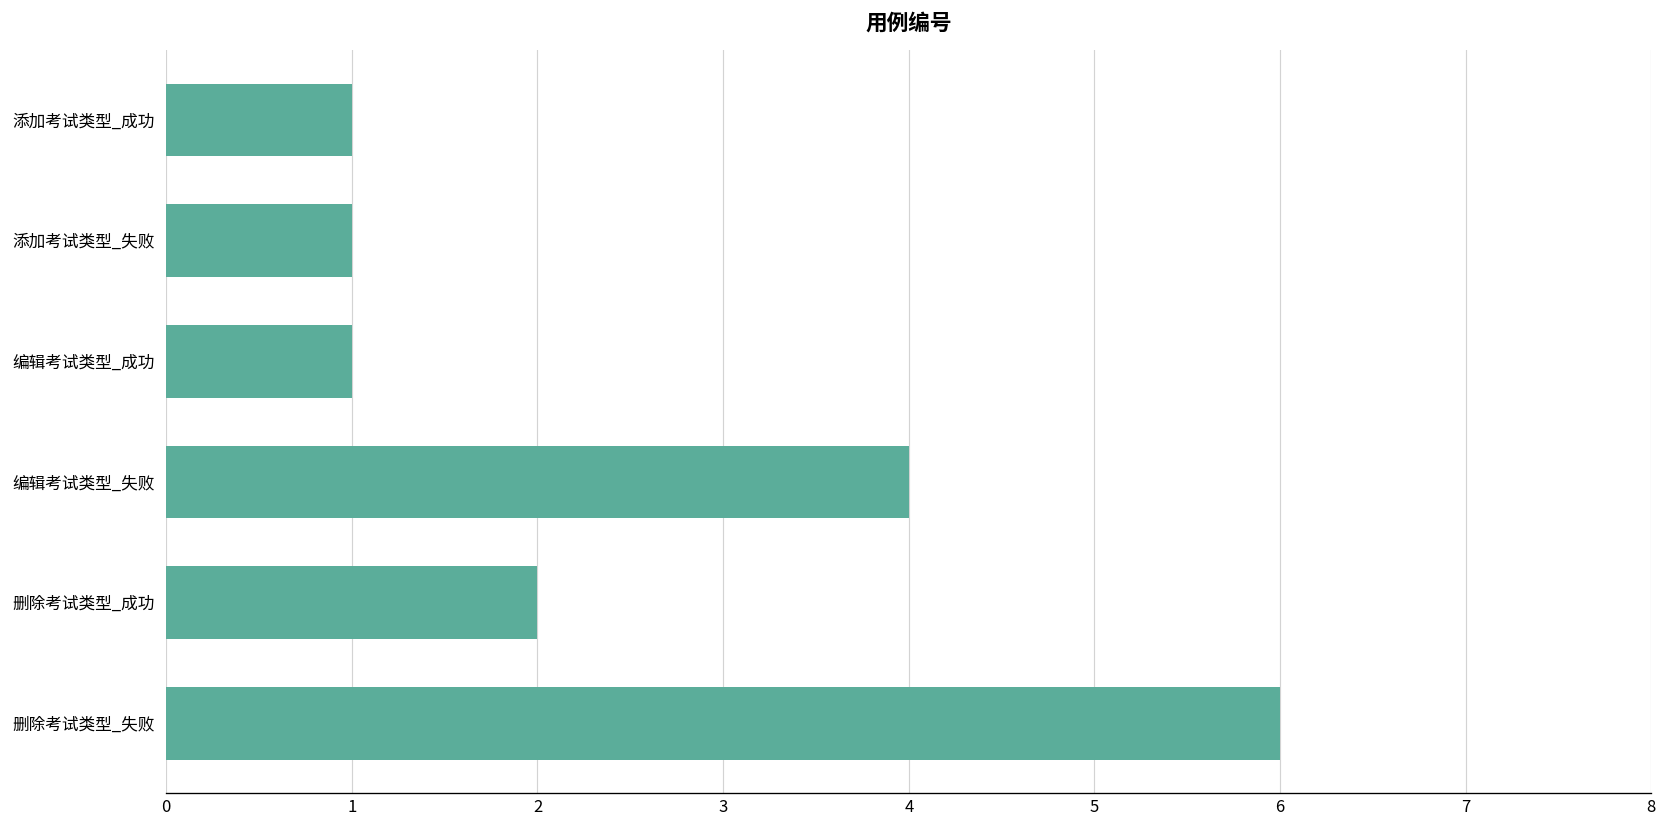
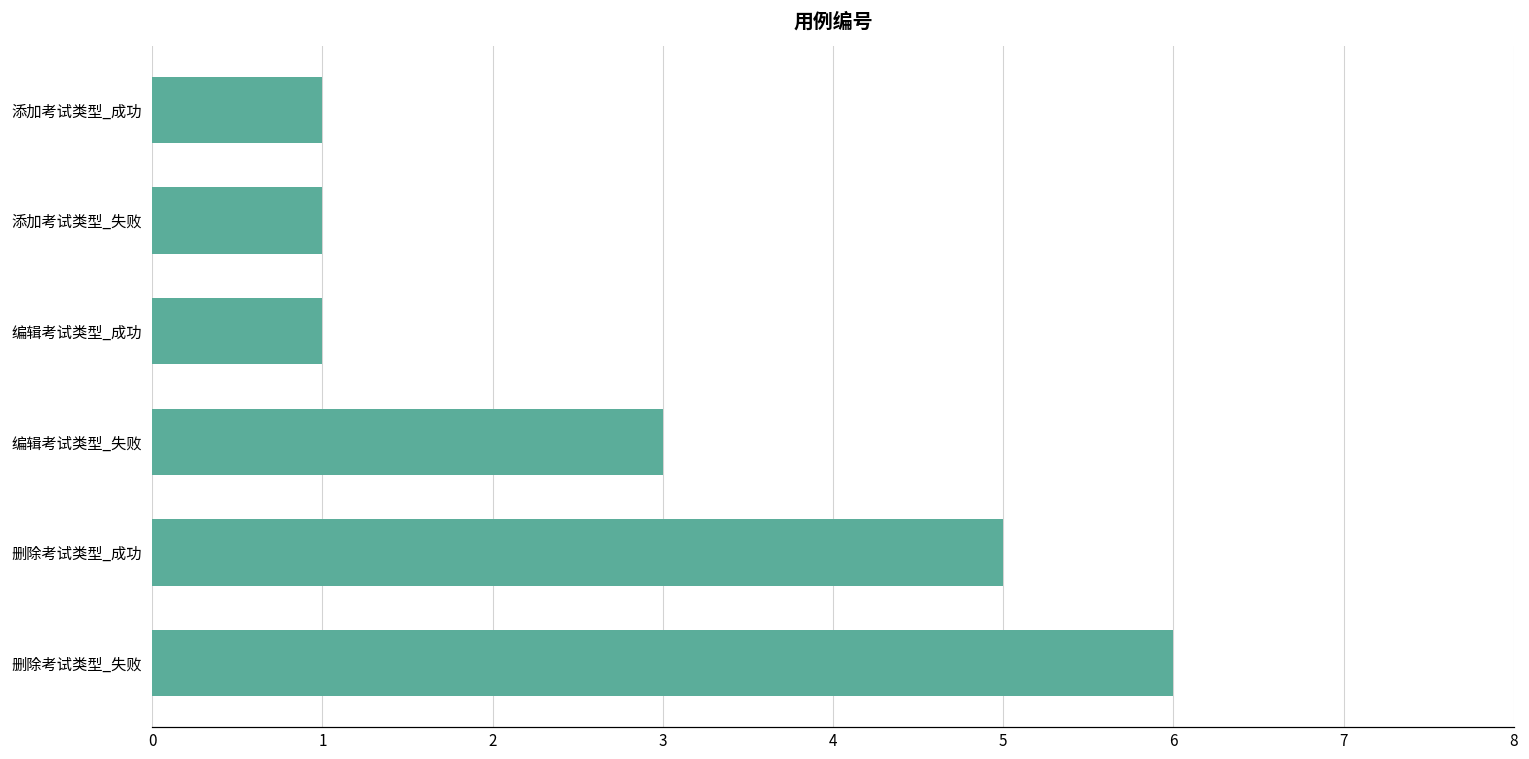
  {
    "添加考试类型_成功": 1,
    "添加考试类型_失败": 1,
    "编辑考试类型_成功": 1,
-   "编辑考试类型_失败": 4,
-   "删除考试类型_成功": 2,
+   "编辑考试类型_失败": 3,
+   "删除考试类型_成功": 5,
    "删除考试类型_失败": 6
  }
